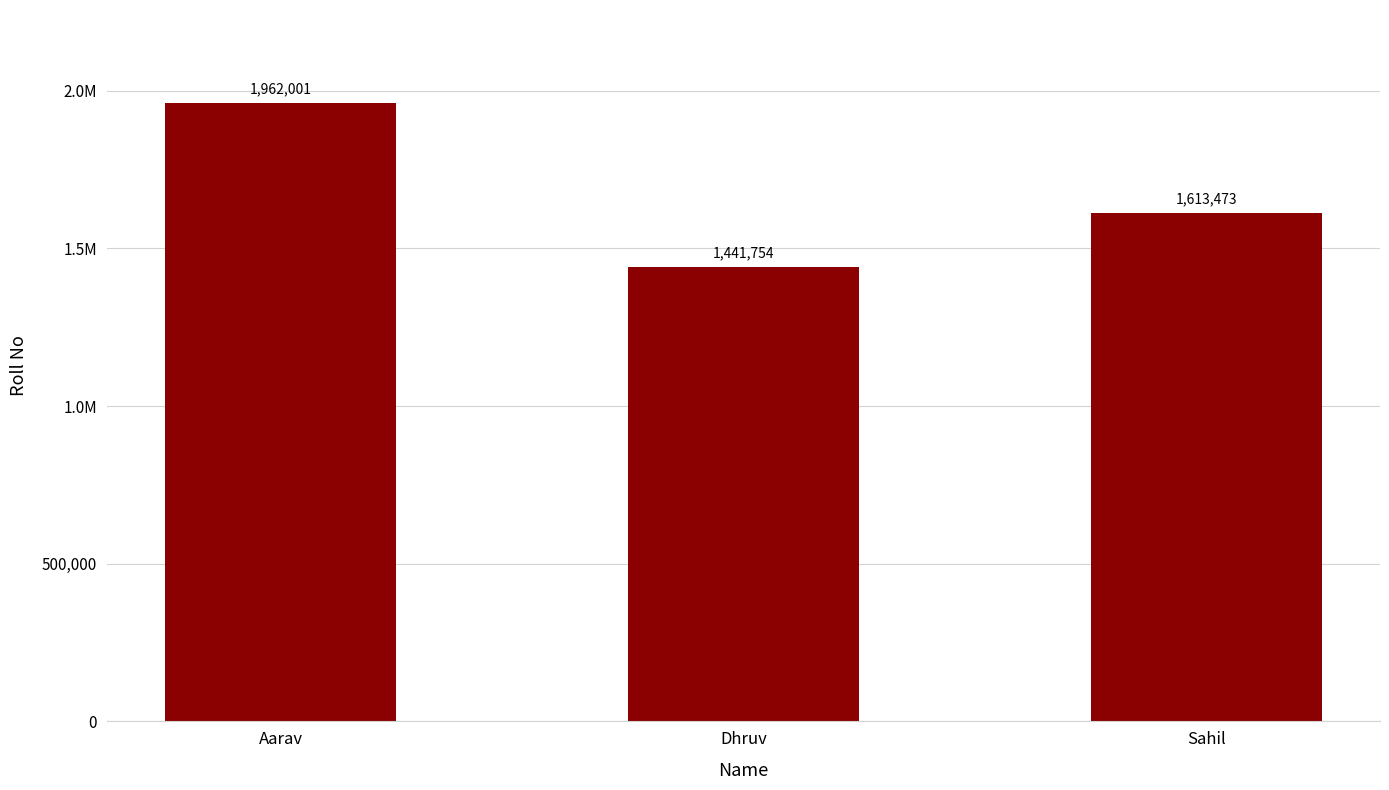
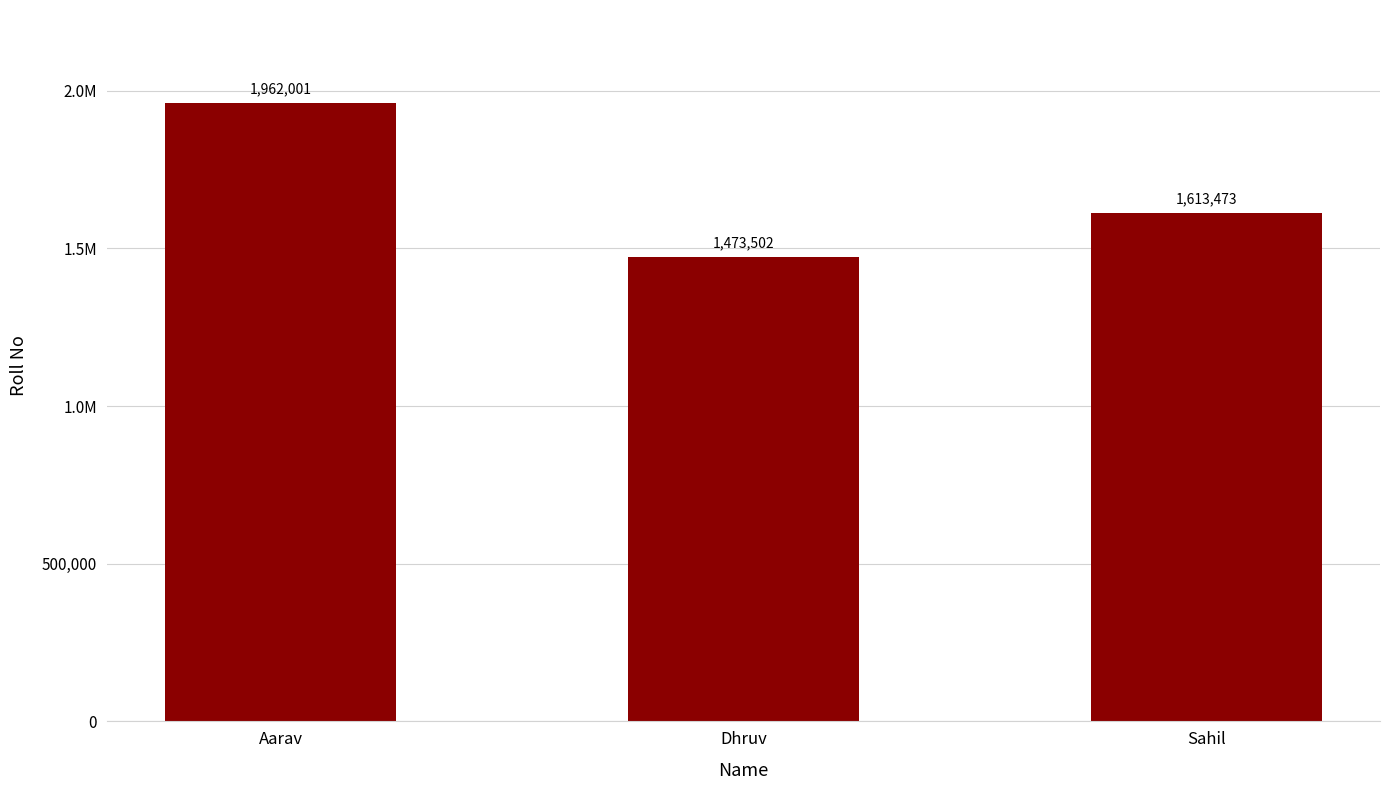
  {
    "Aarav": "1,962,001",
-   "Dhruv": "1,441,754",
+   "Dhruv": "1,473,502",
    "Sahil": "1,613,473"
  }
